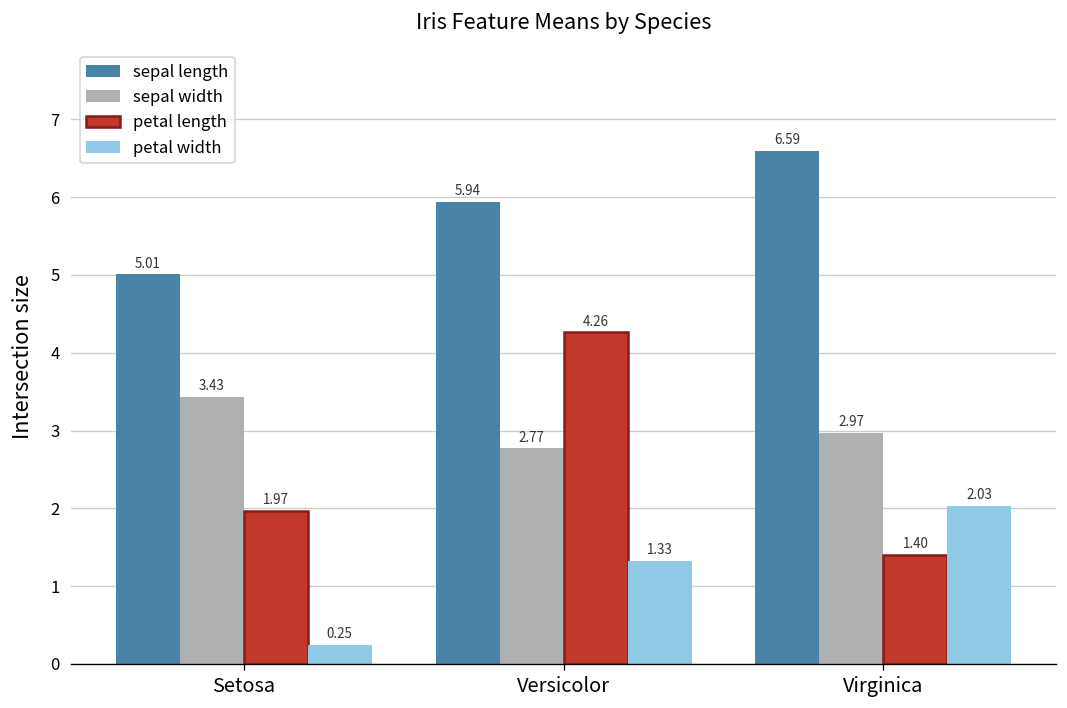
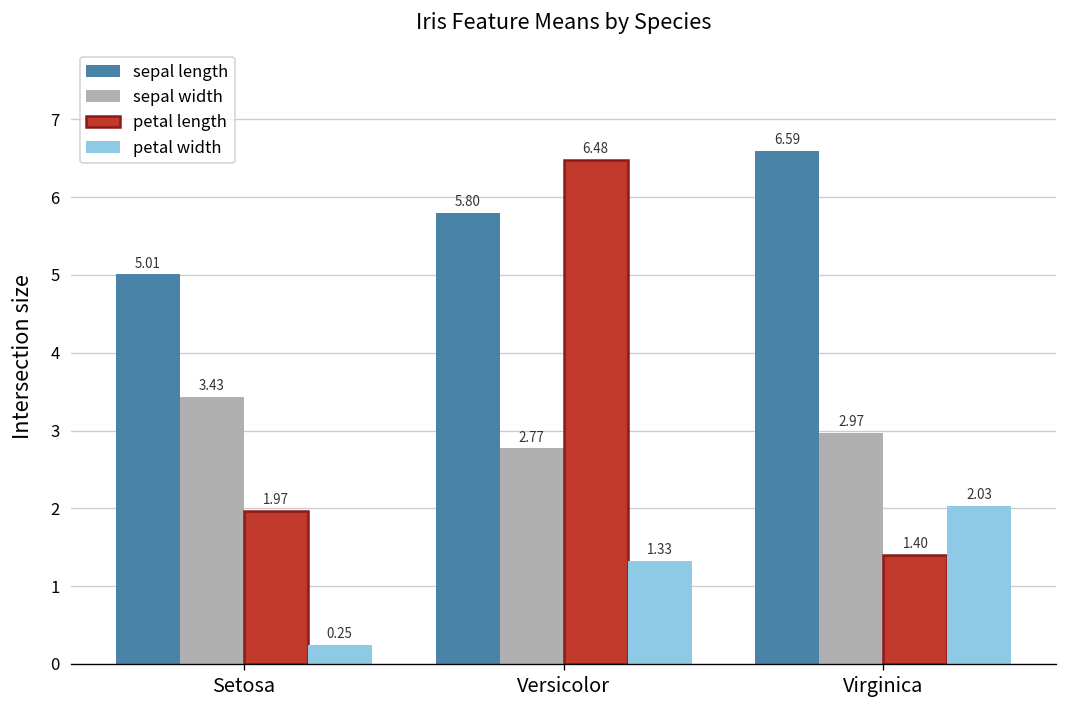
  {
    "sepal length": {
      "Setosa": 5.01,
-     "Versicolor": 5.94,
+     "Versicolor": 5.80,
      "Virginica": 6.59
    },
    "sepal width": {
      "Setosa": 3.43,
      "Versicolor": 2.77,
      "Virginica": 2.97
    },
    "petal length": {
      "Setosa": 1.97,
-     "Versicolor": 4.26,
+     "Versicolor": 6.48,
      "Virginica": 1.40
    },
    "petal width": {
      "Setosa": 0.25,
      "Versicolor": 1.33,
      "Virginica": 2.03
    }
  }
